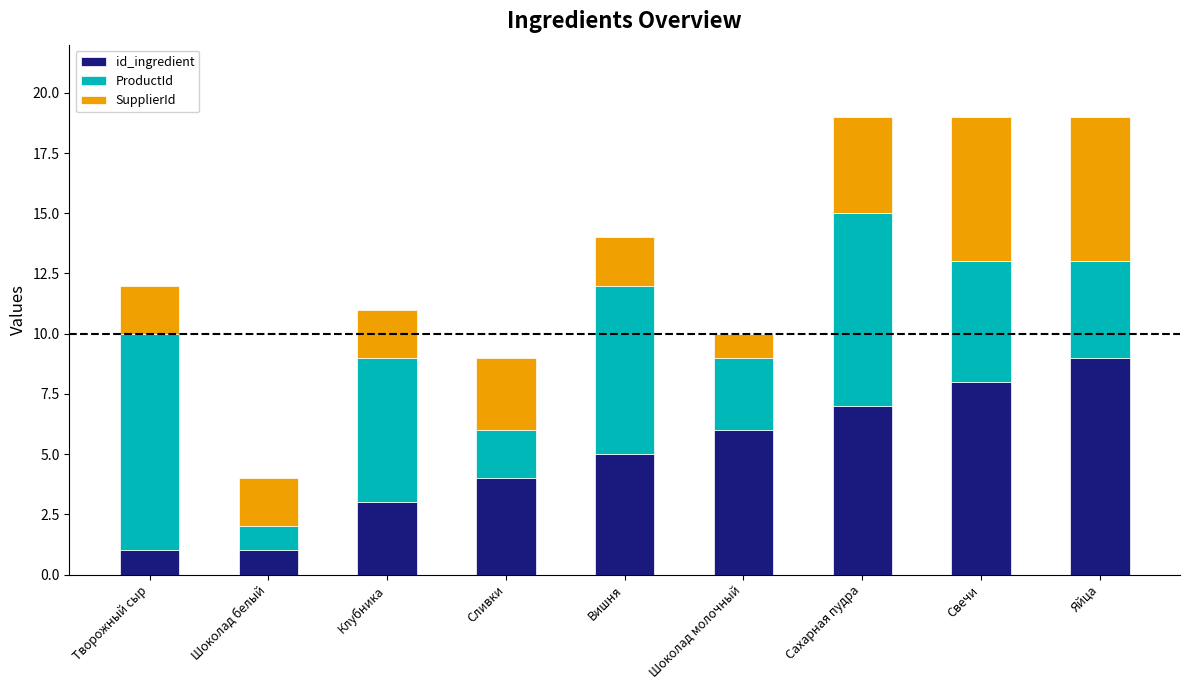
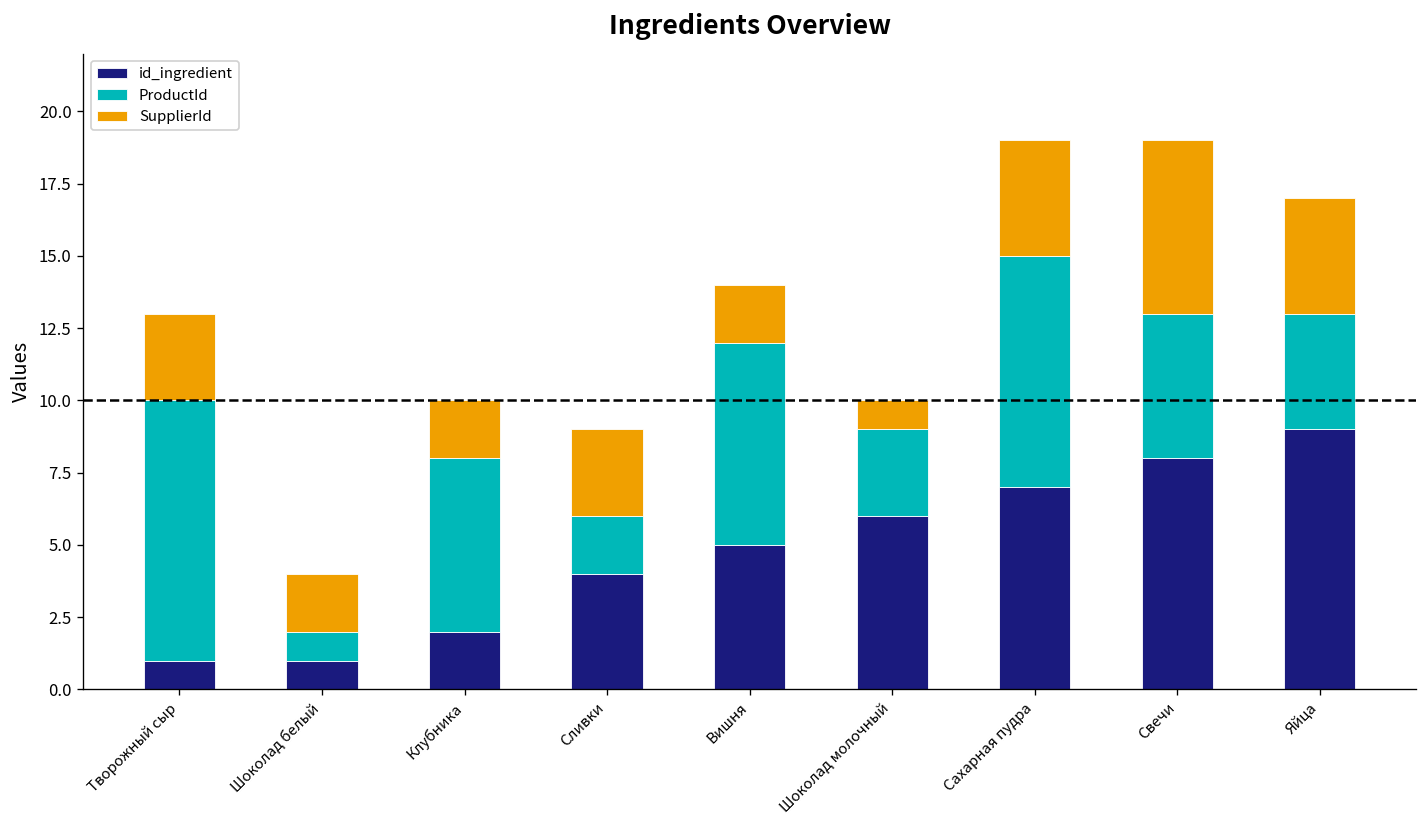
  {
    "id_ingredient": {
      "Творожный сыр": 1,
      "Шоколад белый": 1,
-     "Клубника": 3,
+     "Клубника": 2,
      "Сливки": 4,
      "Вишня": 5,
      "Шоколад молочный": 6,
      "Сахарная пудра": 7,
      "Свечи": 8,
      "Яйца": 9
    },
    "ProductId": {
      "Творожный сыр": 9,
      "Шоколад белый": 1,
      "Клубника": 6,
      "Сливки": 2,
      "Вишня": 7,
      "Шоколад молочный": 3,
      "Сахарная пудра": 8,
      "Свечи": 5,
      "Яйца": 4
    },
    "SupplierId": {
-     "Творожный сыр": 2,
+     "Творожный сыр": 3,
      "Шоколад белый": 2,
      "Клубника": 2,
      "Сливки": 3,
      "Вишня": 2,
      "Шоколад молочный": 1,
      "Сахарная пудра": 4,
      "Свечи": 6,
-     "Яйца": 6
+     "Яйца": 4
    }
  }
